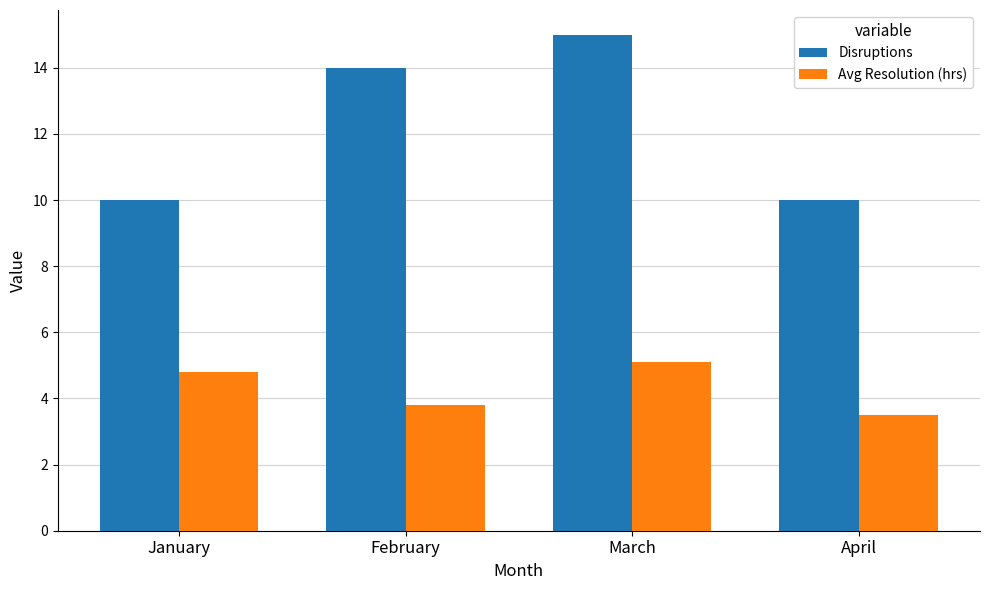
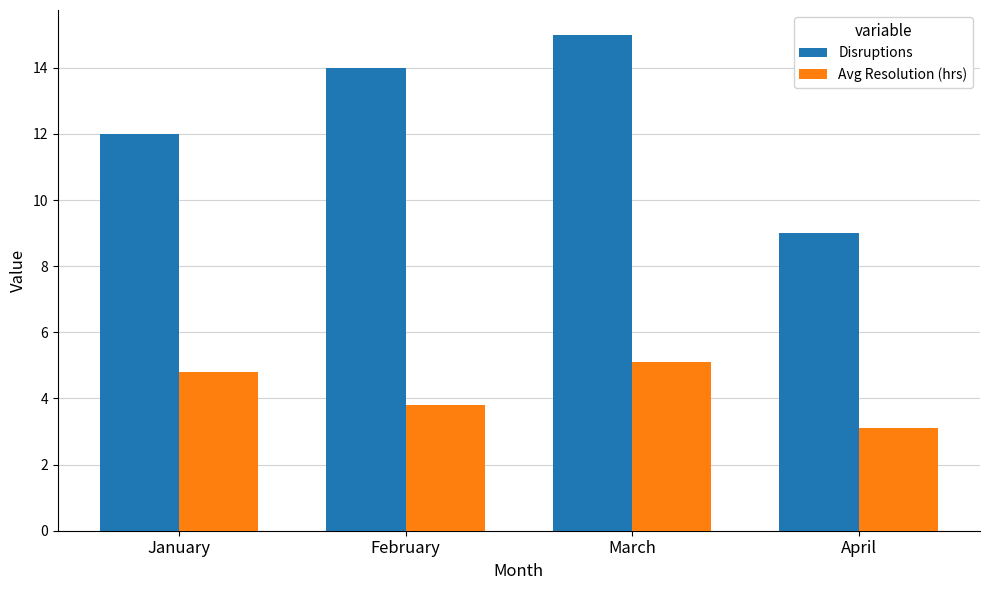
  {
    "Disruptions": {
-     "January": 10,
+     "January": 12,
      "February": 14,
      "March": 15,
-     "April": 10
+     "April": 9
    },
    "Avg Resolution (hrs)": {
      "January": 4.8,
      "February": 3.8,
      "March": 5.1,
-     "April": 3.5
+     "April": 3.1
    }
  }
